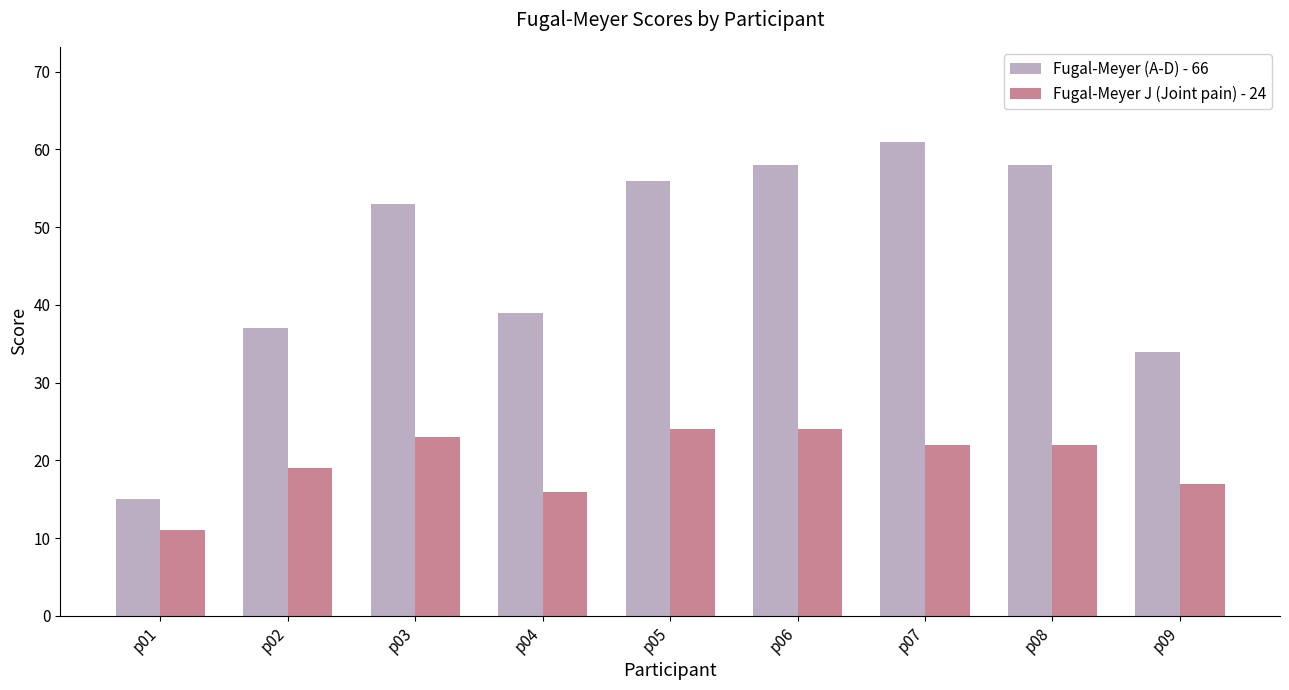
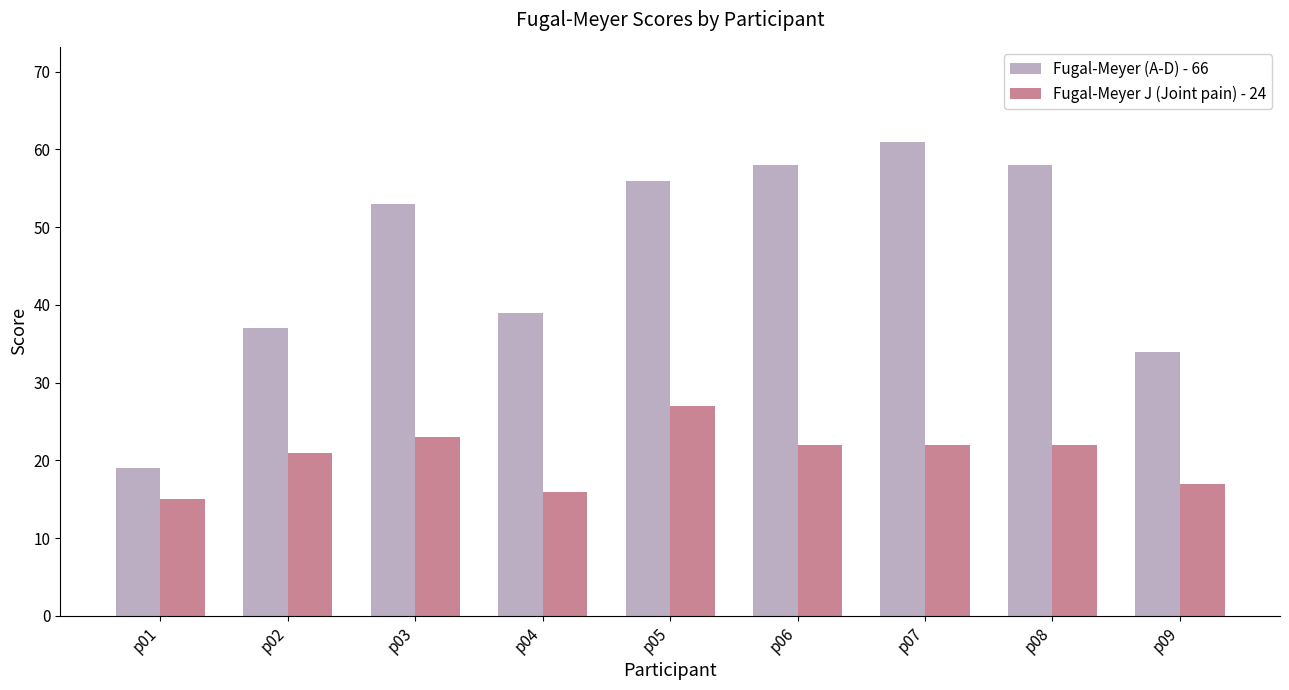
  {
    "Fugal-Meyer (A-D) - 66": {
-     "p01": 15,
+     "p01": 19,
      "p02": 37,
      "p03": 53,
      "p04": 39,
      "p05": 56,
      "p06": 58,
      "p07": 61,
      "p08": 58,
      "p09": 34
    },
    "Fugal-Meyer J (Joint pain) - 24": {
-     "p01": 11,
-     "p02": 19,
+     "p01": 15,
+     "p02": 21,
      "p03": 23,
      "p04": 16,
-     "p05": 24,
-     "p06": 24,
+     "p05": 27,
+     "p06": 22,
      "p07": 22,
      "p08": 22,
      "p09": 17
    }
  }
